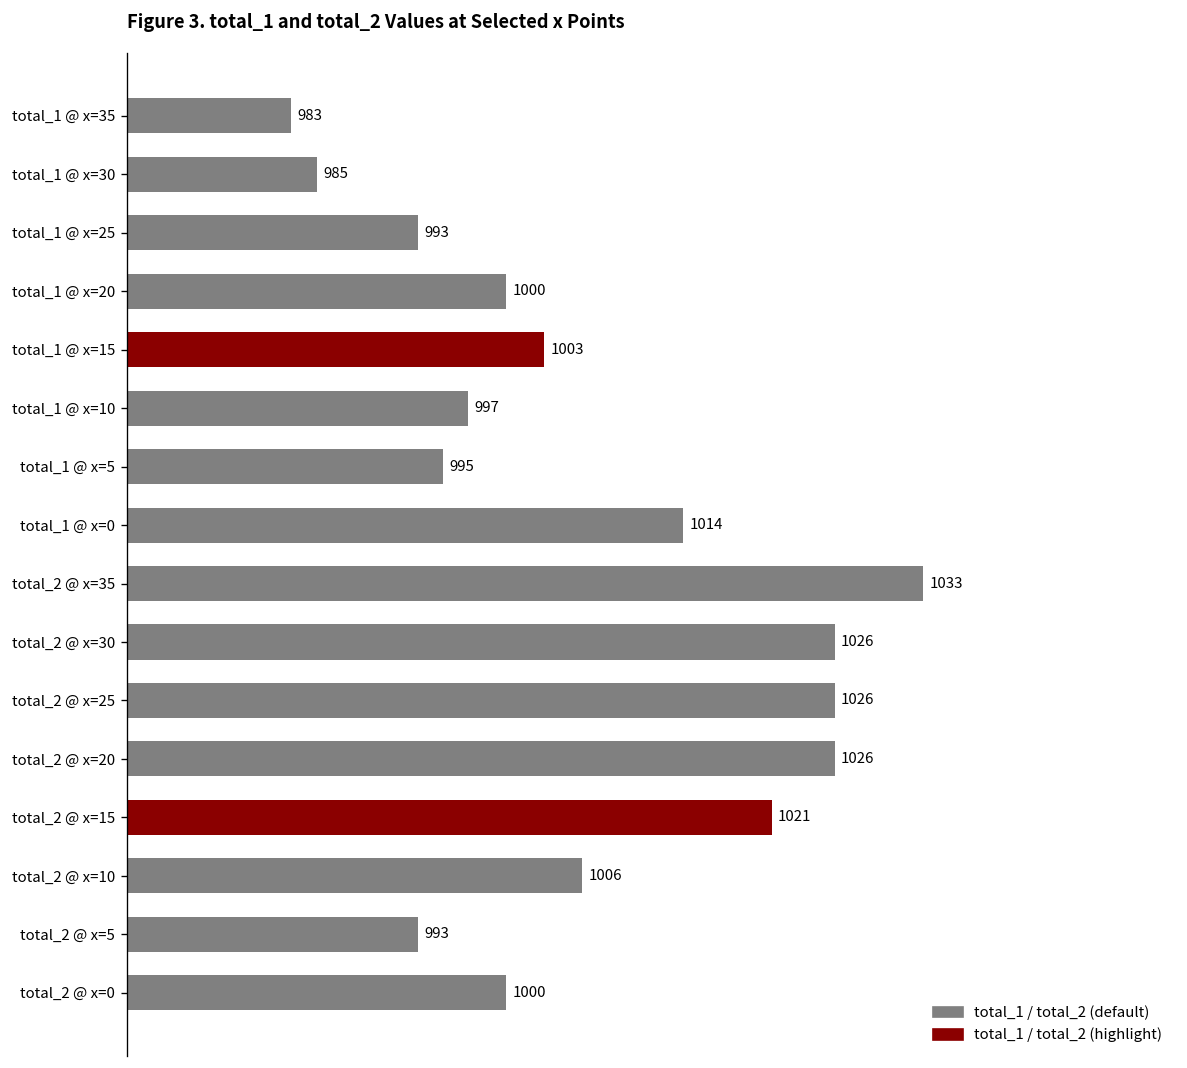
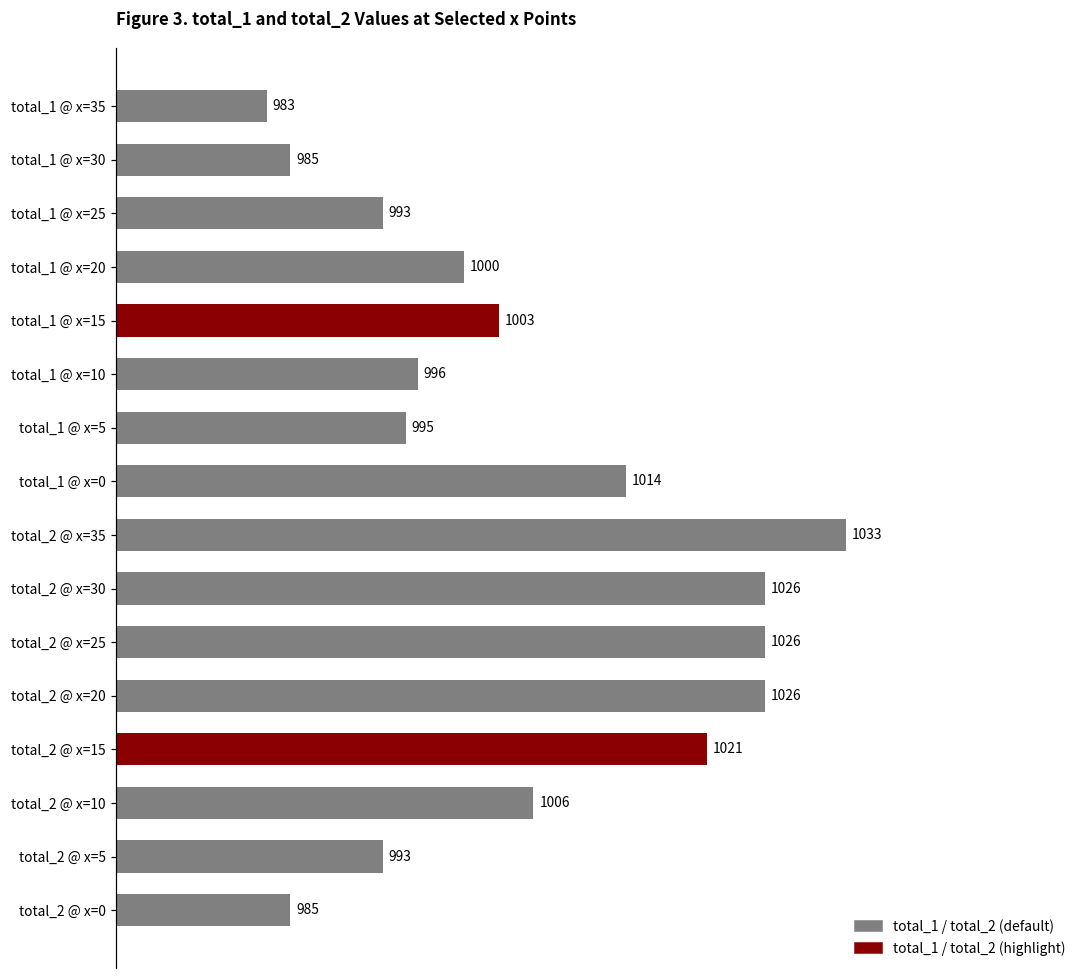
  {
    "total_1 @ x=35": 983,
    "total_1 @ x=30": 985,
    "total_1 @ x=25": 993,
    "total_1 @ x=20": 1000,
    "total_1 @ x=15": 1003,
-   "total_1 @ x=10": 997,
+   "total_1 @ x=10": 996,
    "total_1 @ x=5": 995,
    "total_1 @ x=0": 1014,
    "total_2 @ x=35": 1033,
    "total_2 @ x=30": 1026,
    "total_2 @ x=25": 1026,
    "total_2 @ x=20": 1026,
    "total_2 @ x=15": 1021,
    "total_2 @ x=10": 1006,
    "total_2 @ x=5": 993,
-   "total_2 @ x=0": 1000
+   "total_2 @ x=0": 985
  }
